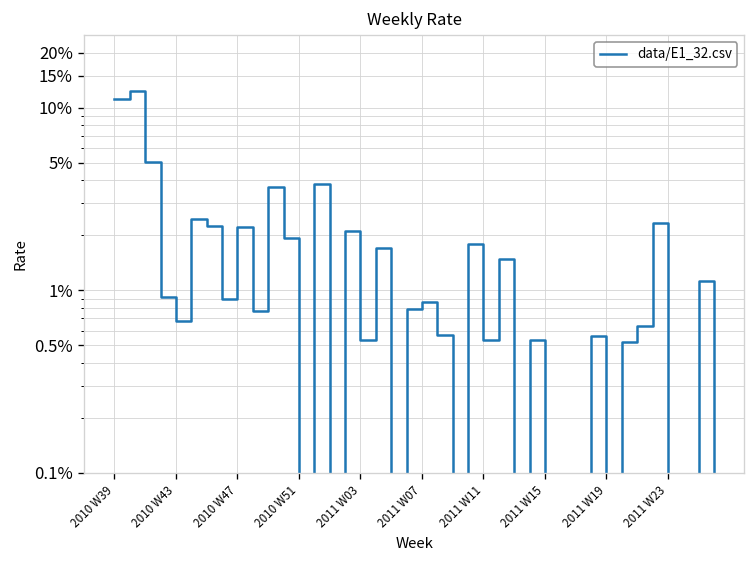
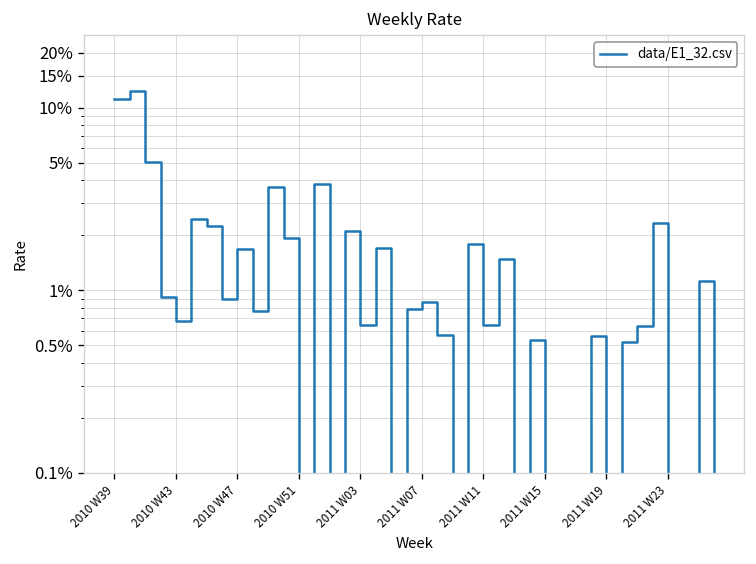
  {
    "2010 W39": "11%",
    "2010 W43": "0.7%",
-   "2010 W47": "2.2%",
-   "2011 W03": "0.53%",
+   "2010 W47": "1.7%",
+   "2011 W03": "0.64%",
    "2011 W07": "0.9%",
-   "2011 W11": "0.53%"
+   "2011 W11": "0.65%"
  }
